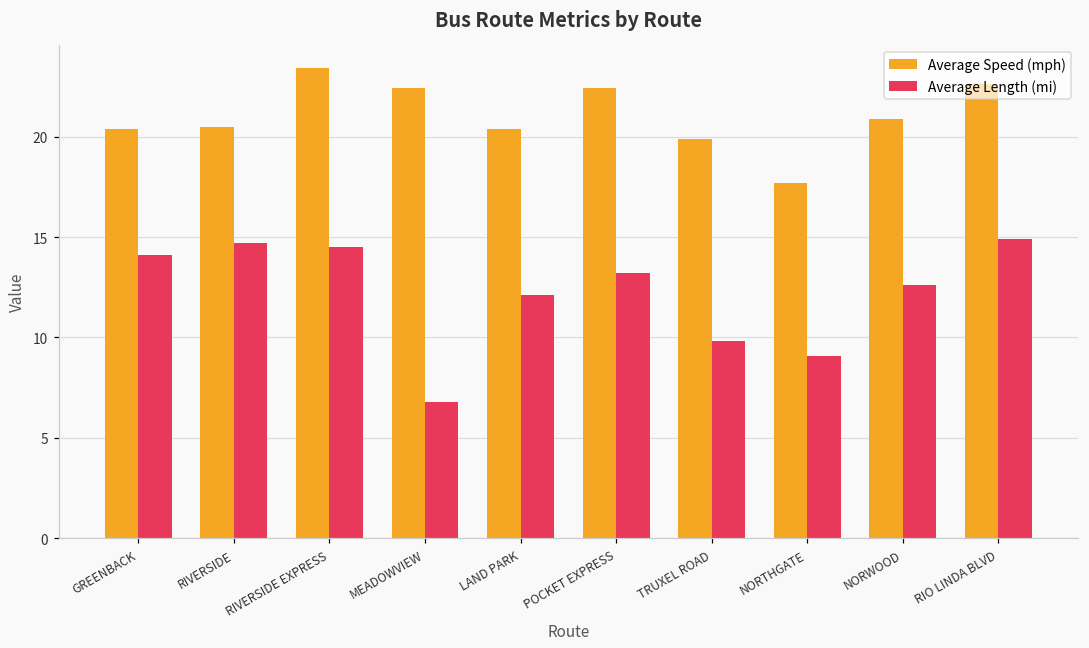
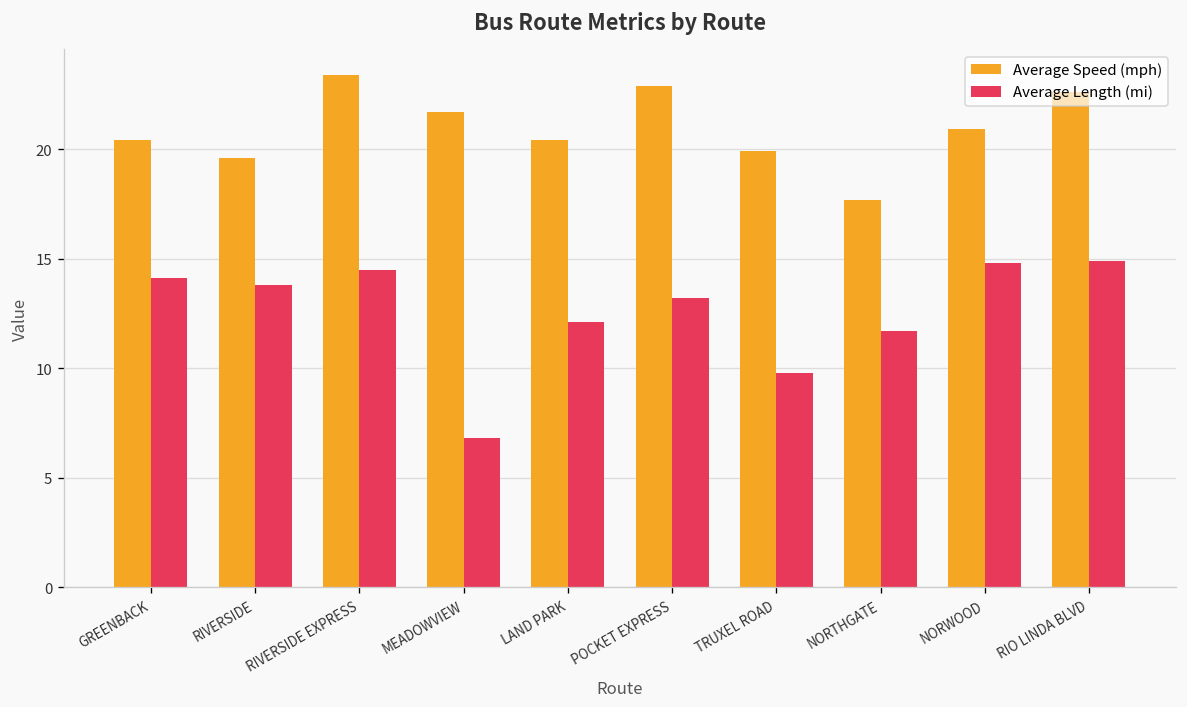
  {
    "Average Speed (mph)": {
      "GREENBACK": 20.4,
-     "RIVERSIDE": 20.5,
+     "RIVERSIDE": 19.6,
      "RIVERSIDE EXPRESS": 23.4,
-     "MEADOWVIEW": 22.4,
+     "MEADOWVIEW": 21.7,
      "LAND PARK": 20.4,
-     "POCKET EXPRESS": 22.4,
+     "POCKET EXPRESS": 22.9,
      "TRUXEL ROAD": 19.9,
      "NORTHGATE": 17.7,
      "NORWOOD": 20.9
    },
    "Average Length (mi)": {
      "GREENBACK": 14.1,
-     "RIVERSIDE": 14.7,
+     "RIVERSIDE": 13.8,
      "RIVERSIDE EXPRESS": 14.5,
      "MEADOWVIEW": 6.8,
      "LAND PARK": 12.1,
      "POCKET EXPRESS": 13.2,
      "TRUXEL ROAD": 9.8,
-     "NORTHGATE": 9.1,
-     "NORWOOD": 12.6,
+     "NORTHGATE": 11.7,
+     "NORWOOD": 14.8,
      "RIO LINDA BLVD": 14.9
    }
  }
